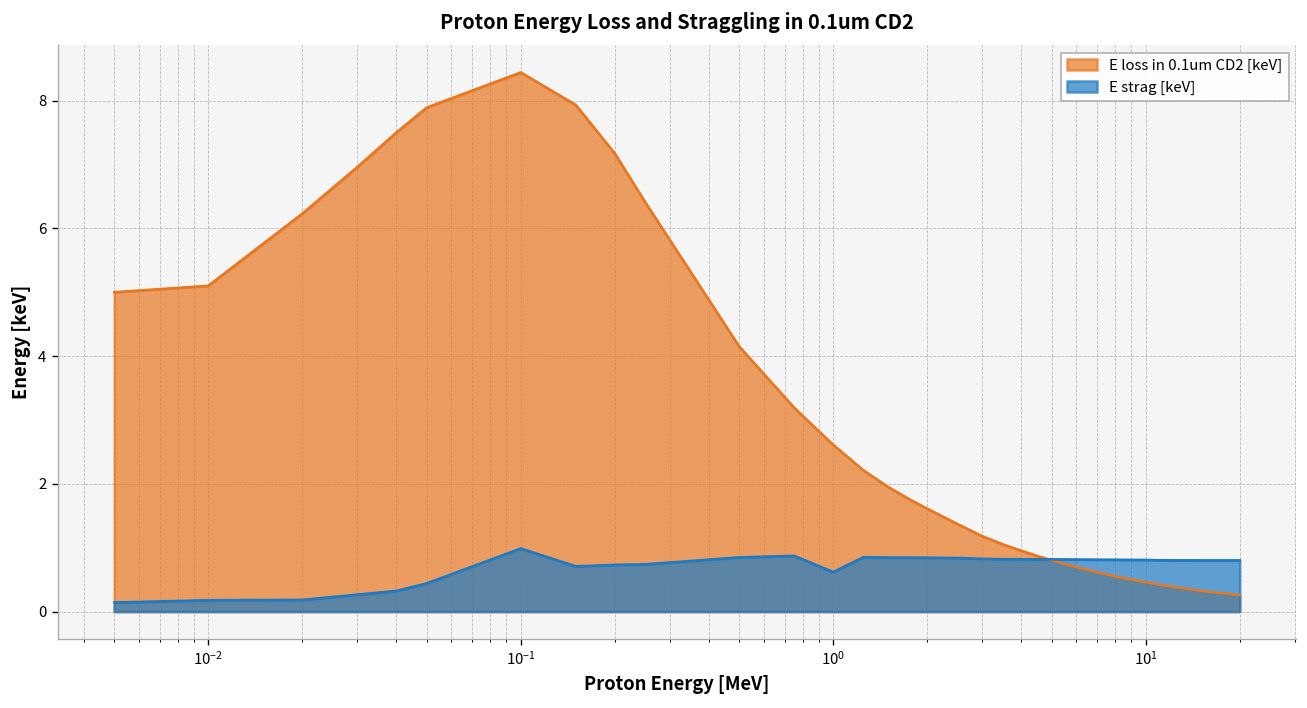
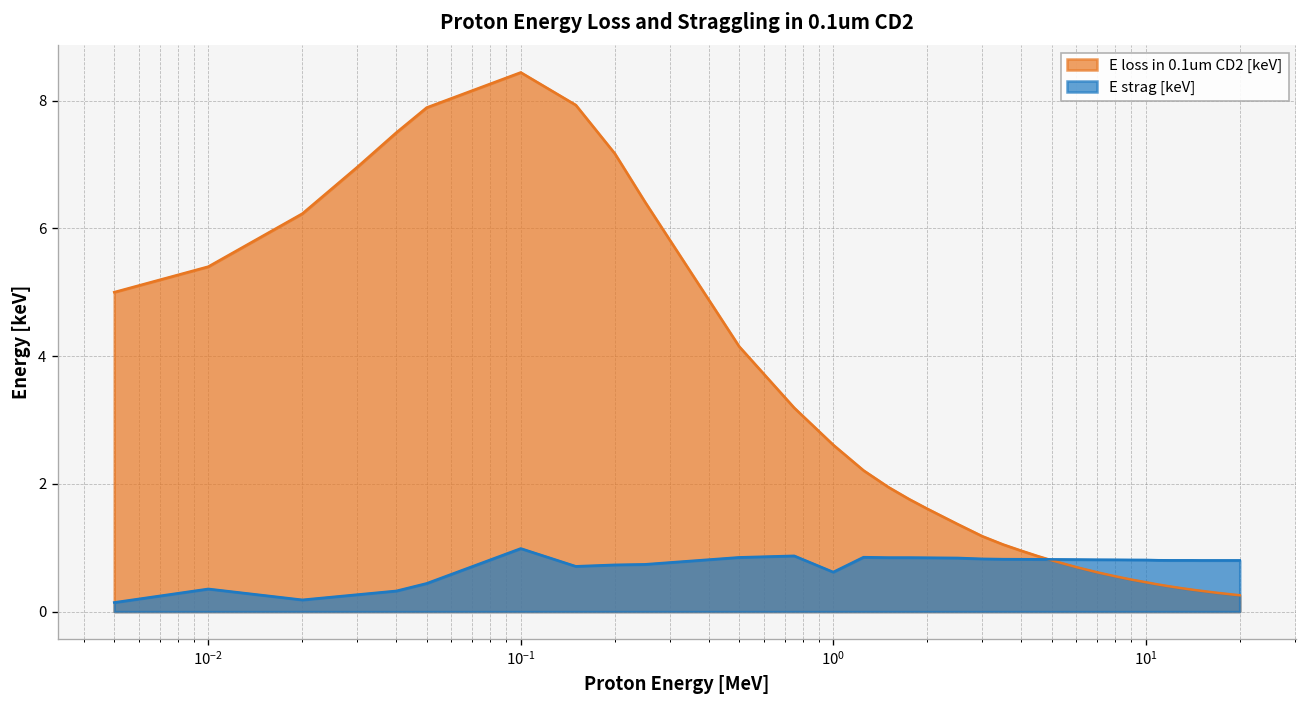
  {
    "E loss in 0.1um CD2 [keV]": {
-     "10^-2": 5.1,
+     "10^-2": 5.4,
      "10^-1": 8.4,
      "10^0": 2.6,
      "10^1": 0.5
    },
    "E strag [keV]": {
-     "10^-2": 0.2,
+     "10^-2": 0.4,
      "10^-1": 1.0,
      "10^0": 0.6,
      "10^1": 0.8
    }
  }
